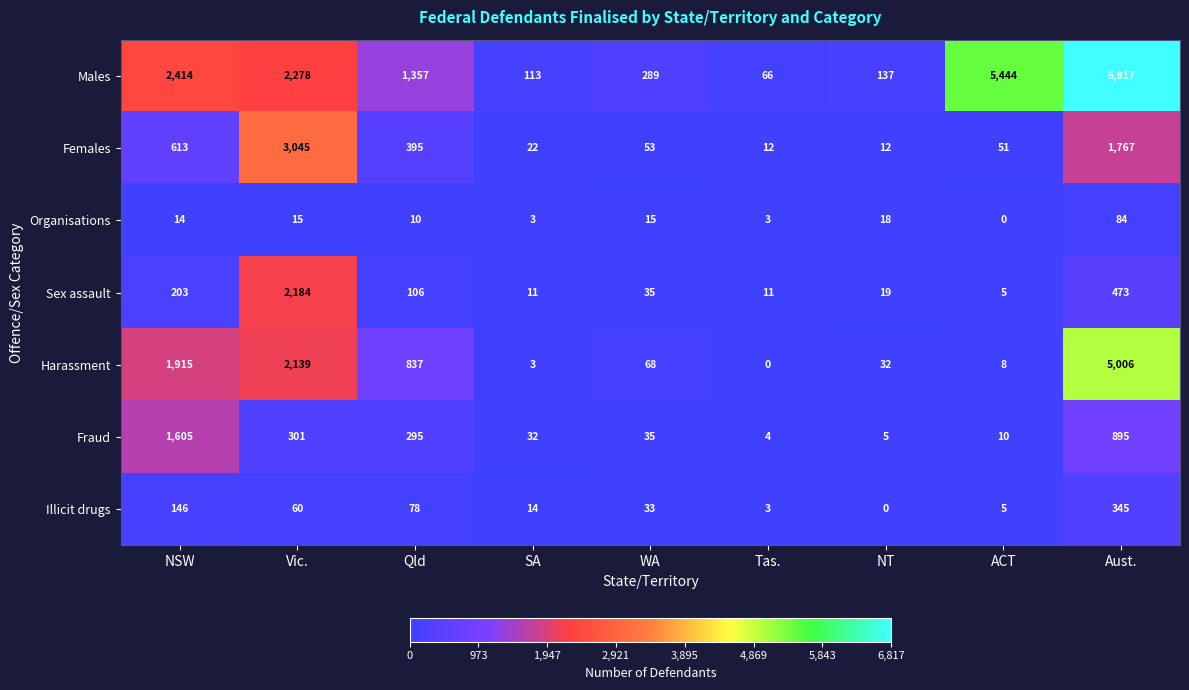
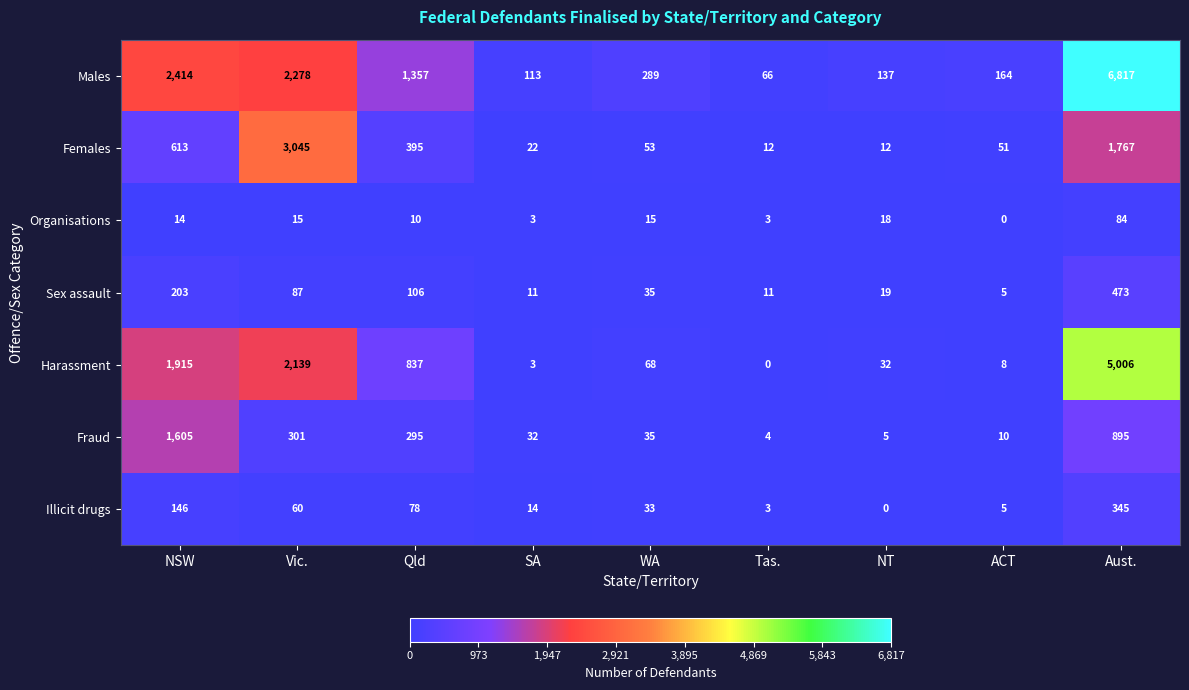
  {
    "Males": {
      "NSW": "2,414",
      "Vic.": "2,278",
      "Qld": "1,357",
      "SA": "113",
      "WA": "289",
      "Tas.": "66",
      "NT": "137",
-     "ACT": "5,444",
+     "ACT": "164",
      "Aust.": "6,817"
    },
    "Females": {
      "NSW": "613",
      "Vic.": "3,045",
      "Qld": "395",
      "SA": "22",
      "WA": "53",
      "Tas.": "12",
      "NT": "12",
      "ACT": "51",
      "Aust.": "1,767"
    },
    "Organisations": {
      "NSW": "14",
      "Vic.": "15",
      "Qld": "10",
      "SA": "3",
      "WA": "15",
      "Tas.": "3",
      "NT": "18",
      "ACT": "0",
      "Aust.": "84"
    },
    "Sex assault": {
      "NSW": "203",
-     "Vic.": "2,184",
+     "Vic.": "87",
      "Qld": "106",
      "SA": "11",
      "WA": "35",
      "Tas.": "11",
      "NT": "19",
      "ACT": "5",
      "Aust.": "473"
    },
    "Harassment": {
      "NSW": "1,915",
      "Vic.": "2,139",
      "Qld": "837",
      "SA": "3",
      "WA": "68",
      "Tas.": "0",
      "NT": "32",
      "ACT": "8",
      "Aust.": "5,006"
    },
    "Fraud": {
      "NSW": "1,605",
      "Vic.": "301",
      "Qld": "295",
      "SA": "32",
      "WA": "35",
      "Tas.": "4",
      "NT": "5",
      "ACT": "10",
      "Aust.": "895"
    },
    "Illicit drugs": {
      "NSW": "146",
      "Vic.": "60",
      "Qld": "78",
      "SA": "14",
      "WA": "33",
      "Tas.": "3",
      "NT": "0",
      "ACT": "5",
      "Aust.": "345"
    }
  }
